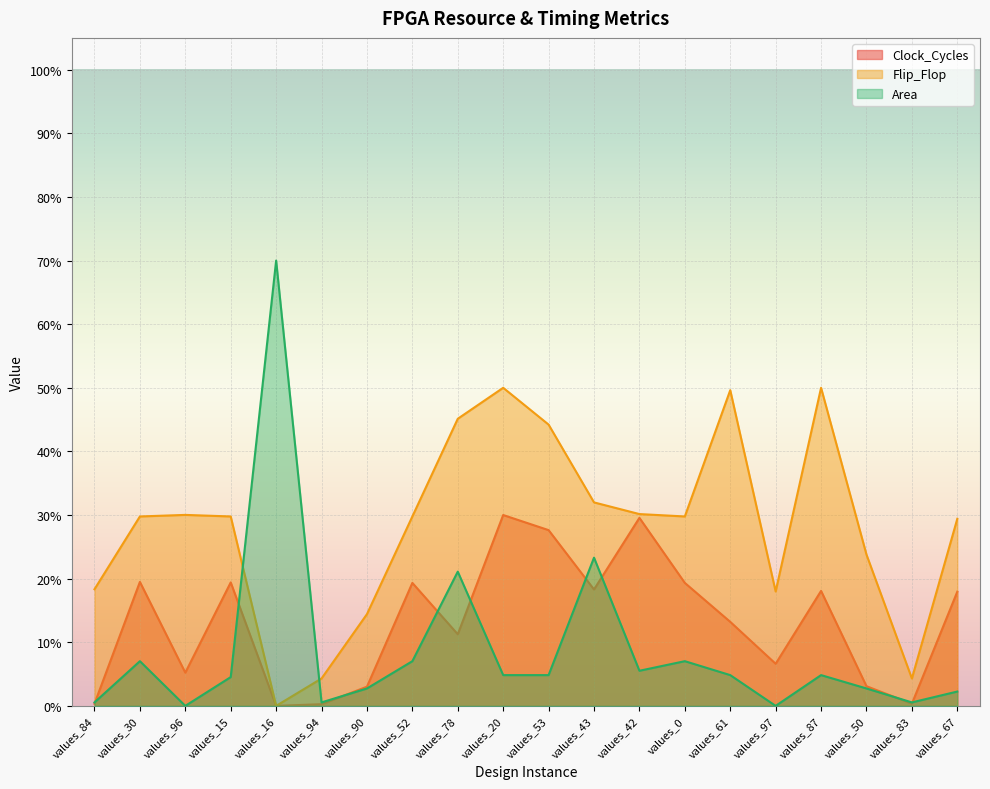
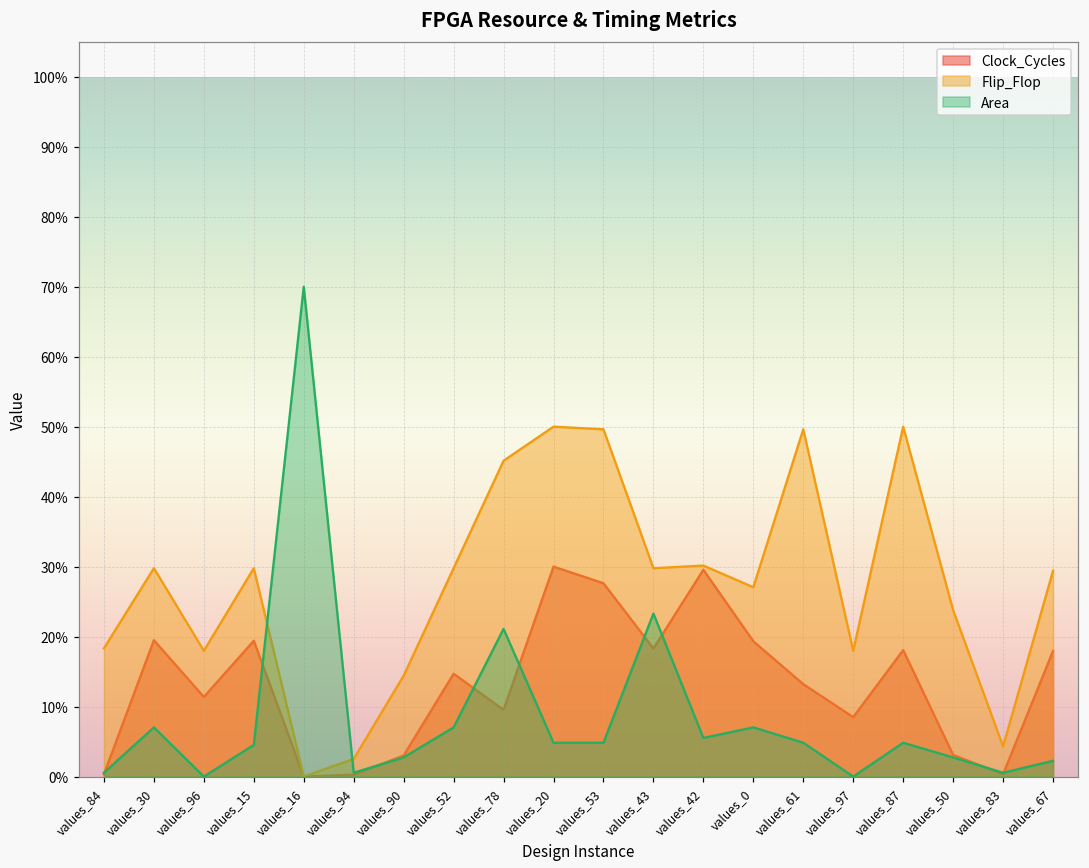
  {
    "Clock_Cycles": {
      "values_30": "19%",
-     "values_96": "5%",
+     "values_96": "11%",
      "values_15": "19%",
-     "values_52": "19%",
-     "values_78": "11%",
+     "values_52": "15%",
+     "values_78": "10%",
      "values_20": "30%",
      "values_53": "28%",
      "values_43": "18%",
      "values_42": "30%",
      "values_0": "19%",
      "values_61": "13%",
-     "values_97": "7%",
+     "values_97": "8%",
      "values_87": "18%",
      "values_67": "18%"
    },
    "Flip_Flop": {
      "values_84": "18%",
      "values_30": "30%",
-     "values_96": "30%",
+     "values_96": "18%",
      "values_15": "30%",
-     "values_94": "4%",
+     "values_94": "3%",
      "values_90": "14%",
      "values_52": "30%",
      "values_78": "45%",
      "values_20": "50%",
-     "values_53": "44%",
-     "values_43": "32%",
+     "values_53": "50%",
+     "values_43": "30%",
      "values_42": "30%",
-     "values_0": "30%",
+     "values_0": "27%",
      "values_61": "50%",
      "values_97": "18%",
      "values_87": "50%",
      "values_50": "24%",
      "values_83": "4%",
      "values_67": "29%"
    },
    "Area": {
      "values_30": "7%",
      "values_96": "0%",
      "values_15": "5%",
      "values_16": "70%",
      "values_52": "7%",
      "values_78": "21%",
      "values_20": "5%",
      "values_53": "5%",
      "values_43": "23%",
      "values_42": "6%",
      "values_0": "7%",
      "values_61": "5%",
      "values_97": "0%",
      "values_87": "5%",
      "values_67": "2%"
    }
  }
